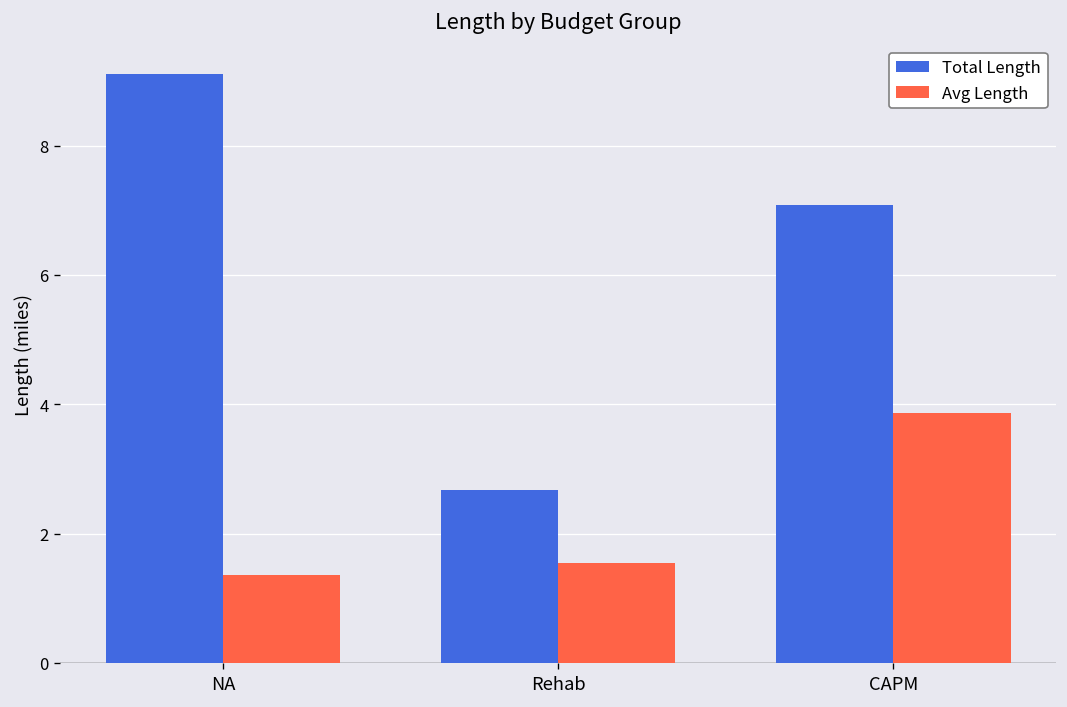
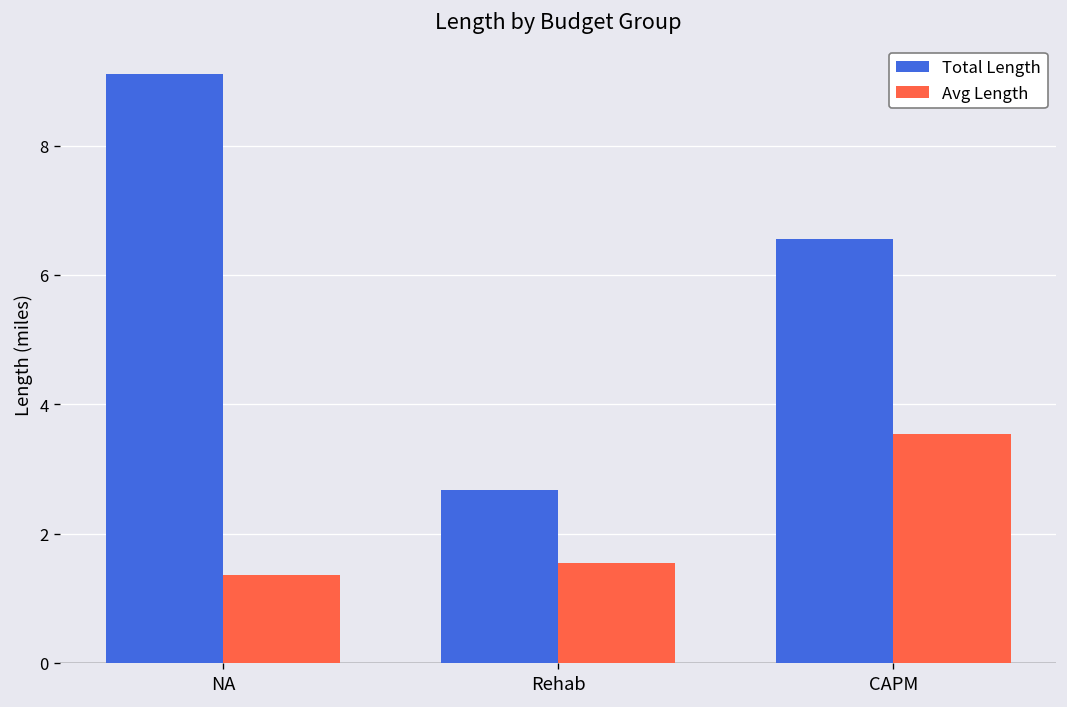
  {
    "Total Length": {
      "NA": 9.1,
      "Rehab": 2.7,
-     "CAPM": 7.1
+     "CAPM": 6.6
    },
    "Avg Length": {
      "NA": 1.4,
      "Rehab": 1.5,
-     "CAPM": 3.9
+     "CAPM": 3.5
    }
  }
